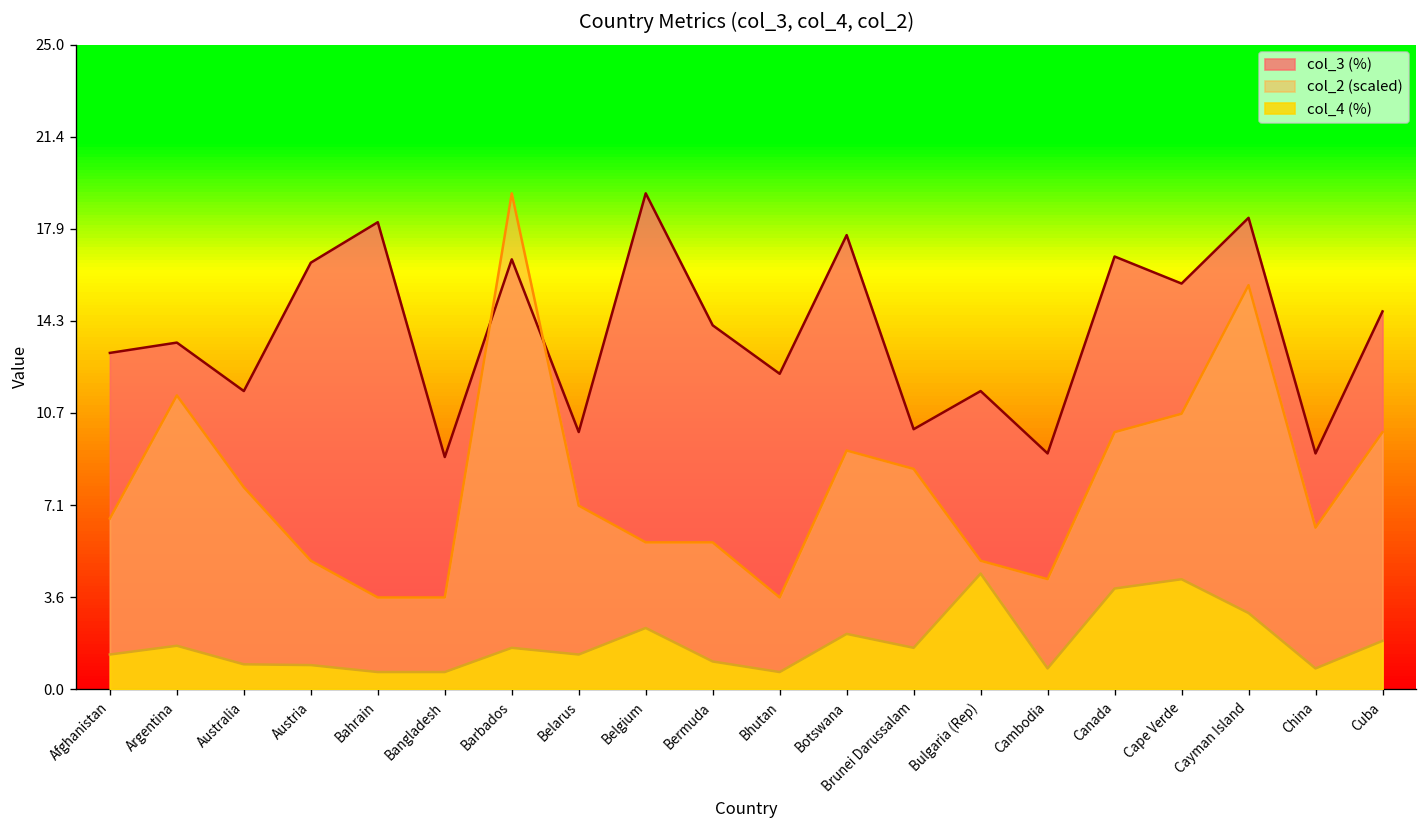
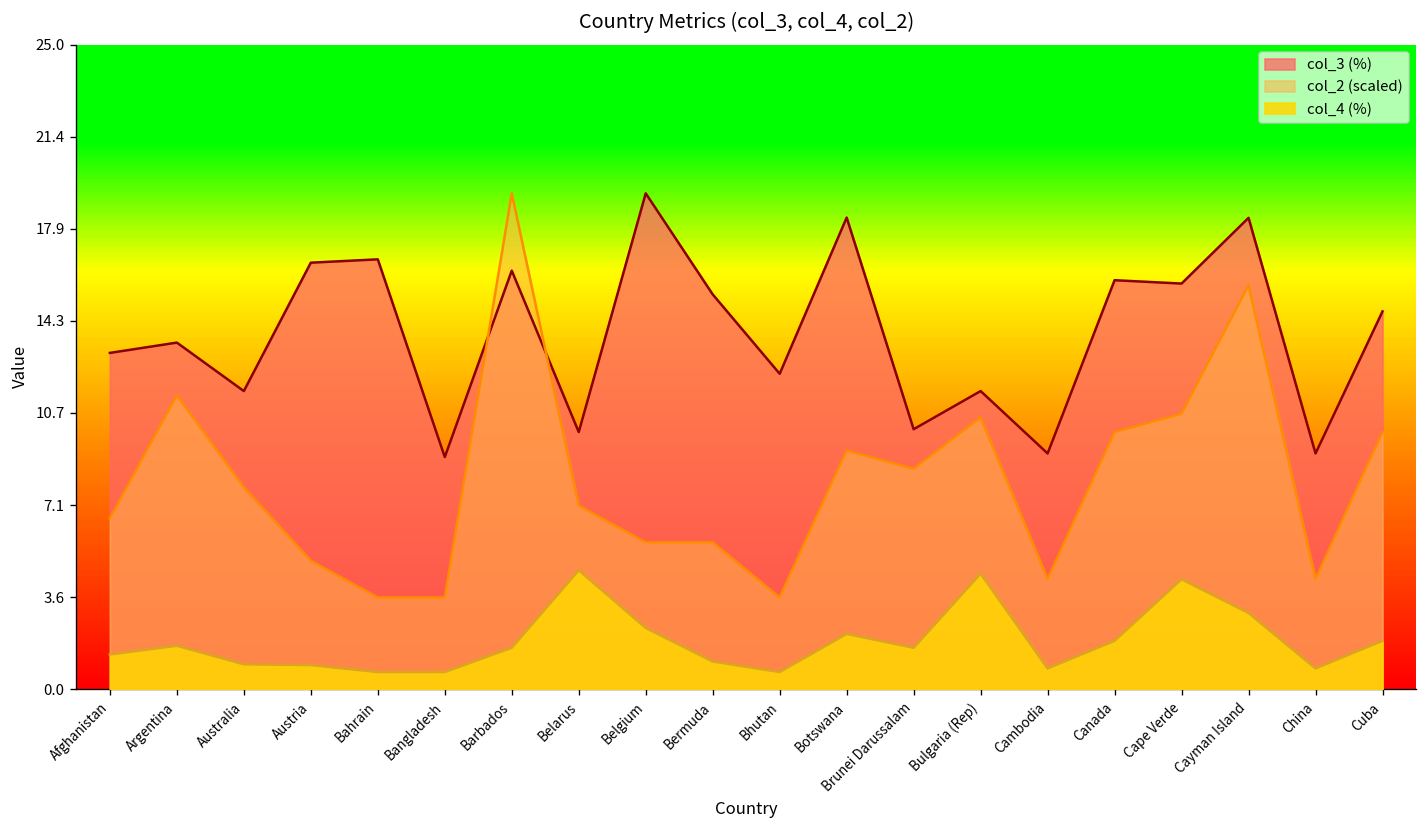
  {
    "col_3 (%)": {
      "Afghanistan": 13.1,
      "Argentina": 13.5,
      "Australia": 11.6,
      "Austria": 16.6,
-     "Bahrain": 18.1,
+     "Bahrain": 16.7,
      "Bangladesh": 9.0,
-     "Barbados": 16.7,
+     "Barbados": 16.2,
      "Belarus": 10.0,
      "Belgium": 19.2,
-     "Bermuda": 14.1,
+     "Bermuda": 15.3,
      "Bhutan": 12.2,
-     "Botswana": 17.6,
+     "Botswana": 18.3,
      "Brunei Darussalam": 10.1,
      "Bulgaria (Rep)": 11.6,
      "Cambodia": 9.2,
-     "Canada": 16.8,
+     "Canada": 15.9,
      "Cape Verde": 15.7,
      "Cayman Island": 18.3,
      "China": 9.2,
      "Cuba": 14.7
    },
    "col_2 (scaled)": {
      "Afghanistan": 6.6,
      "Argentina": 11.4,
      "Australia": 7.8,
      "Austria": 5.0,
      "Bahrain": 3.6,
      "Bangladesh": 3.6,
      "Barbados": 19.2,
      "Belarus": 7.1,
      "Belgium": 5.7,
      "Bermuda": 5.7,
      "Bhutan": 3.6,
      "Botswana": 9.3,
      "Brunei Darussalam": 8.6,
-     "Bulgaria (Rep)": 5.0,
+     "Bulgaria (Rep)": 10.5,
      "Cambodia": 4.3,
      "Canada": 10.0,
      "Cape Verde": 10.7,
      "Cayman Island": 15.7,
-     "China": 6.3,
+     "China": 4.3,
      "Cuba": 10.0
    },
    "col_4 (%)": {
      "Afghanistan": 1.4,
      "Argentina": 1.7,
      "Australia": 1.0,
      "Austria": 0.9,
      "Bahrain": 0.7,
      "Bangladesh": 0.7,
      "Barbados": 1.6,
-     "Belarus": 1.4,
+     "Belarus": 4.6,
      "Belgium": 2.4,
      "Bermuda": 1.1,
      "Bhutan": 0.7,
      "Botswana": 2.2,
      "Brunei Darussalam": 1.6,
      "Bulgaria (Rep)": 4.5,
      "Cambodia": 0.8,
-     "Canada": 3.9,
+     "Canada": 1.9,
      "Cape Verde": 4.3,
      "Cayman Island": 3.0,
      "China": 0.8,
      "Cuba": 1.9
    }
  }
